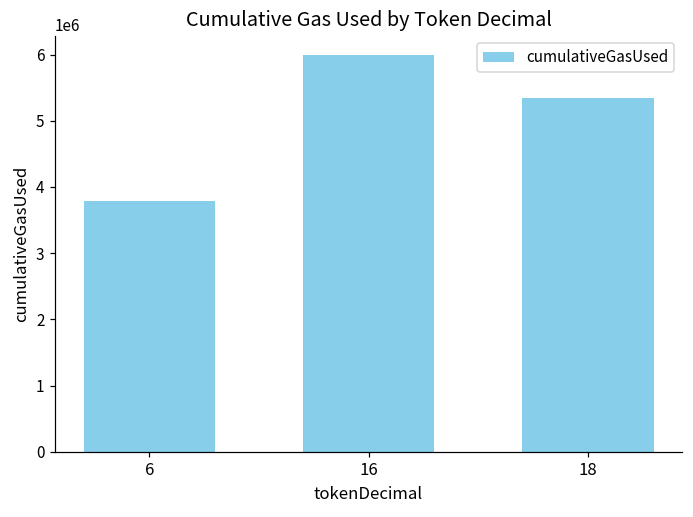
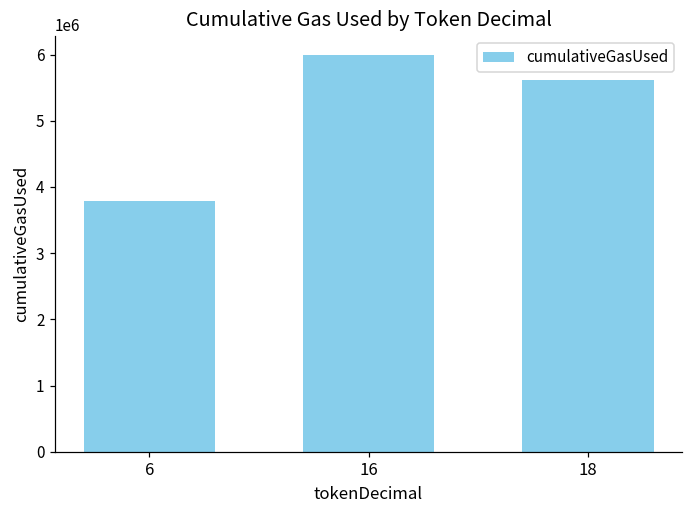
  {
    "6": 3800000,
    "16": 6000000,
-   "18": 5300000
+   "18": 5600000
  }
